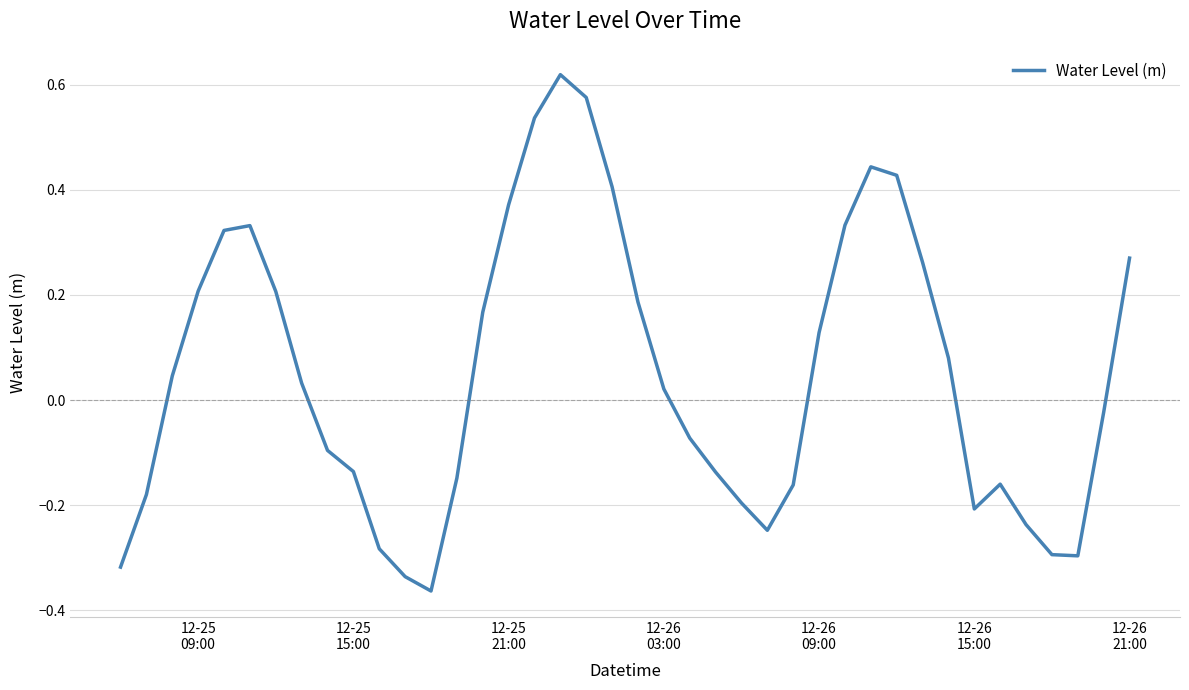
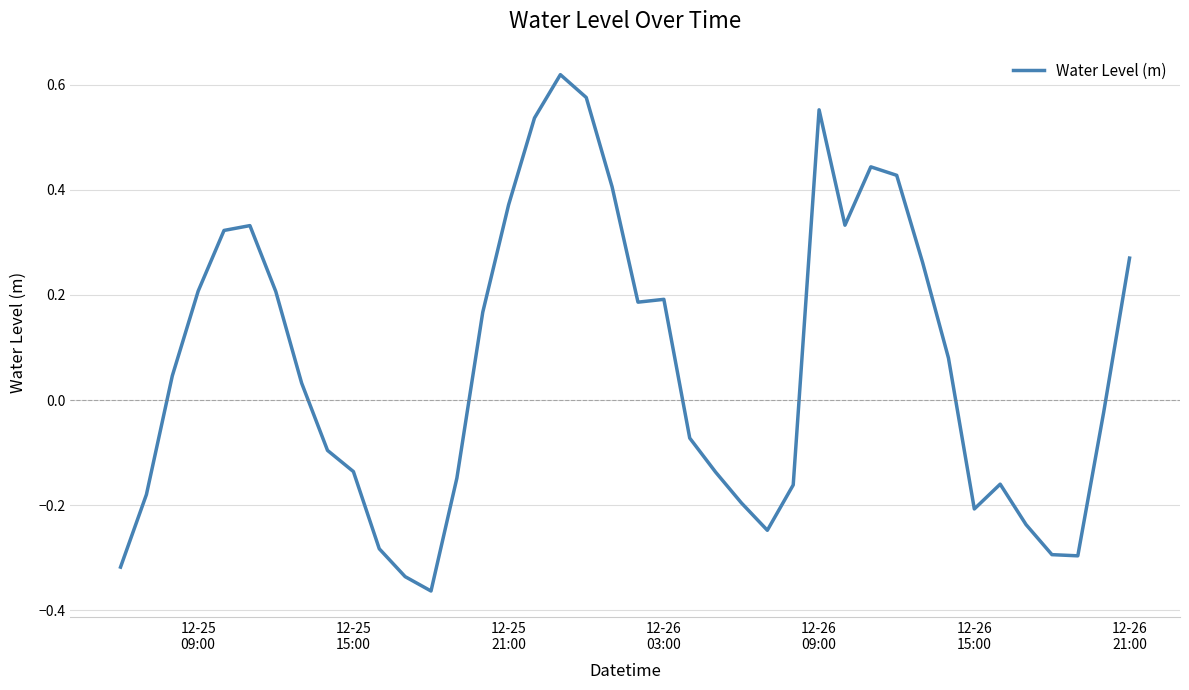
  {
    "12-25 09:00": 0.21,
    "12-25 15:00": -0.14,
    "12-25 21:00": 0.37,
-   "12-26 03:00": 0.02,
-   "12-26 09:00": 0.13,
+   "12-26 03:00": 0.19,
+   "12-26 09:00": 0.55,
    "12-26 15:00": -0.21,
    "12-26 21:00": 0.27
  }
